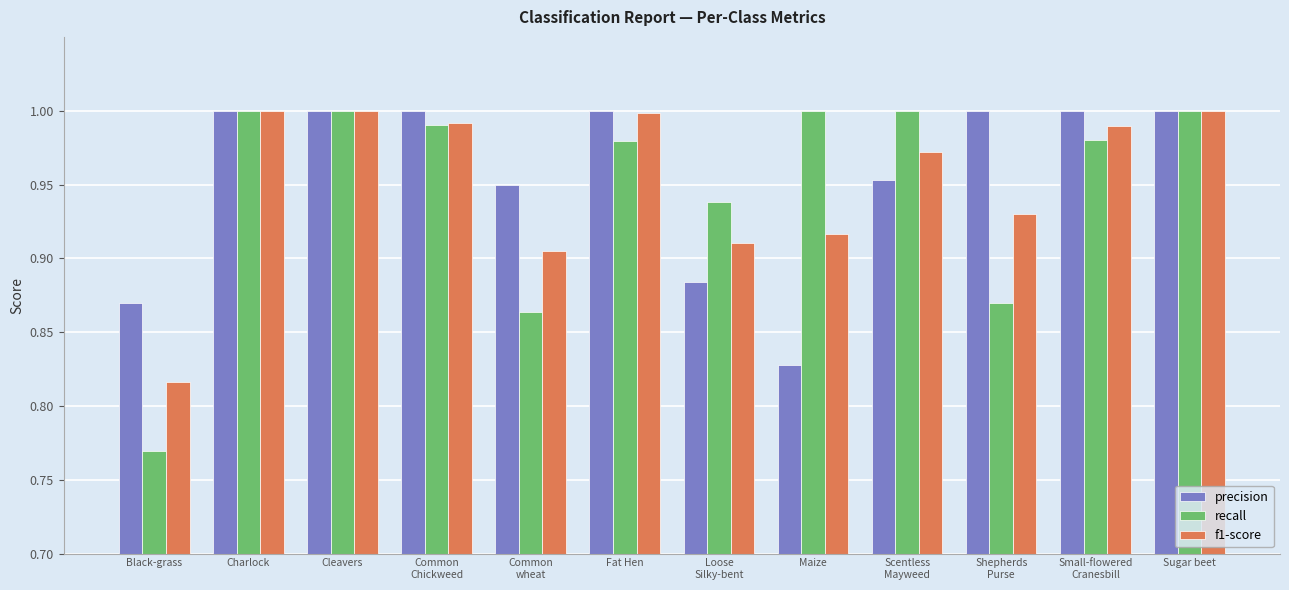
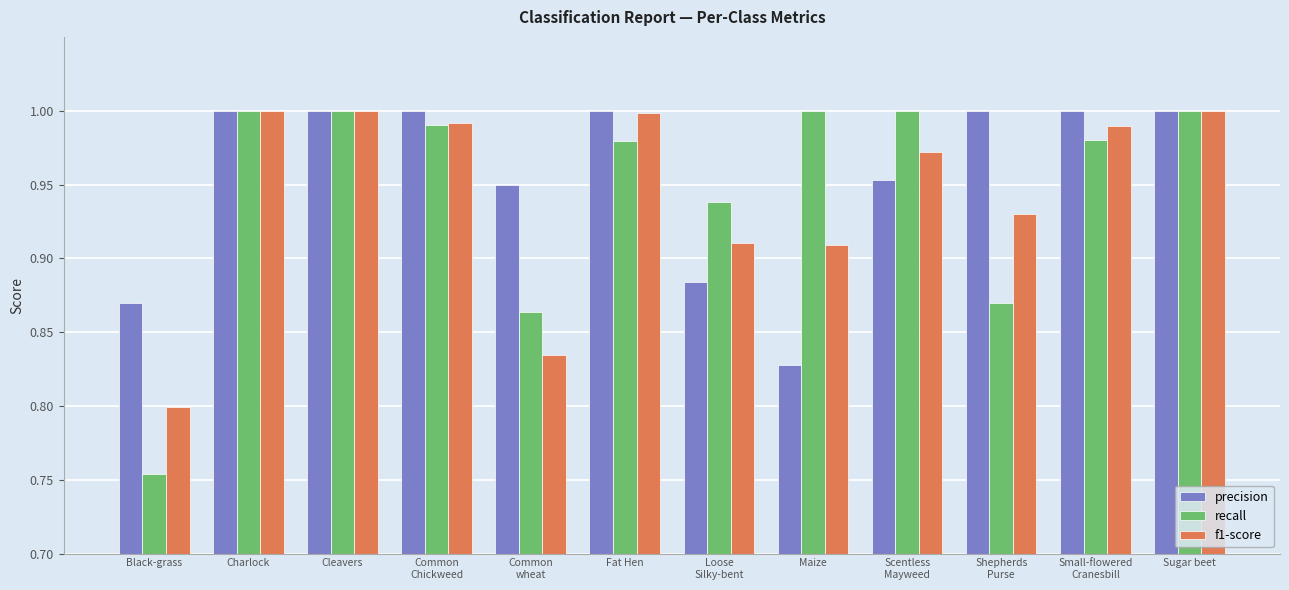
  {
    "precision": {
      "Black-grass": 0.870,
      "Charlock": 1.000,
      "Cleavers": 1.000,
      "Common Chickweed": 1.000,
      "Common wheat": 0.950,
      "Fat Hen": 1.000,
      "Loose Silky-bent": 0.884,
      "Maize": 0.827,
      "Scentless Mayweed": 0.953,
      "Shepherds Purse": 1.000,
      "Small-flowered Cranesbill": 1.000,
      "Sugar beet": 1.000
    },
    "recall": {
-     "Black-grass": 0.769,
+     "Black-grass": 0.754,
      "Charlock": 1.000,
      "Cleavers": 1.000,
      "Common Chickweed": 0.990,
      "Common wheat": 0.864,
      "Fat Hen": 0.979,
      "Loose Silky-bent": 0.938,
      "Maize": 1.000,
      "Scentless Mayweed": 1.000,
      "Shepherds Purse": 0.870,
      "Small-flowered Cranesbill": 0.980,
      "Sugar beet": 1.000
    },
    "f1-score": {
-     "Black-grass": 0.816,
+     "Black-grass": 0.799,
      "Charlock": 1.000,
      "Cleavers": 1.000,
      "Common Chickweed": 0.992,
-     "Common wheat": 0.905,
+     "Common wheat": 0.834,
      "Fat Hen": 0.998,
      "Loose Silky-bent": 0.910,
-     "Maize": 0.917,
+     "Maize": 0.909,
      "Scentless Mayweed": 0.972,
      "Shepherds Purse": 0.930,
      "Small-flowered Cranesbill": 0.990,
      "Sugar beet": 1.000
    }
  }
